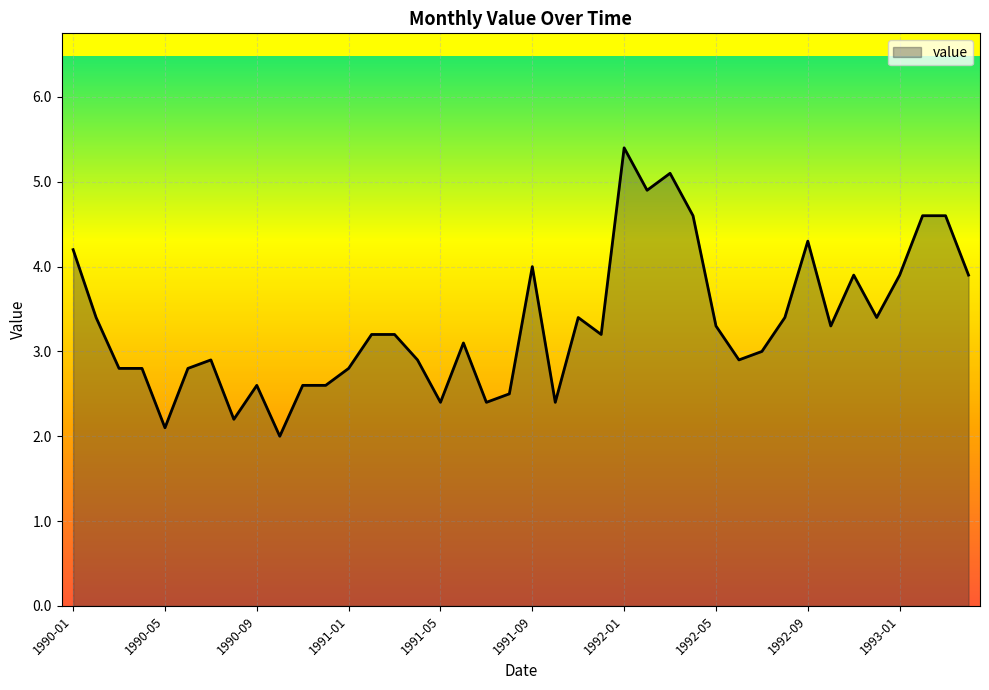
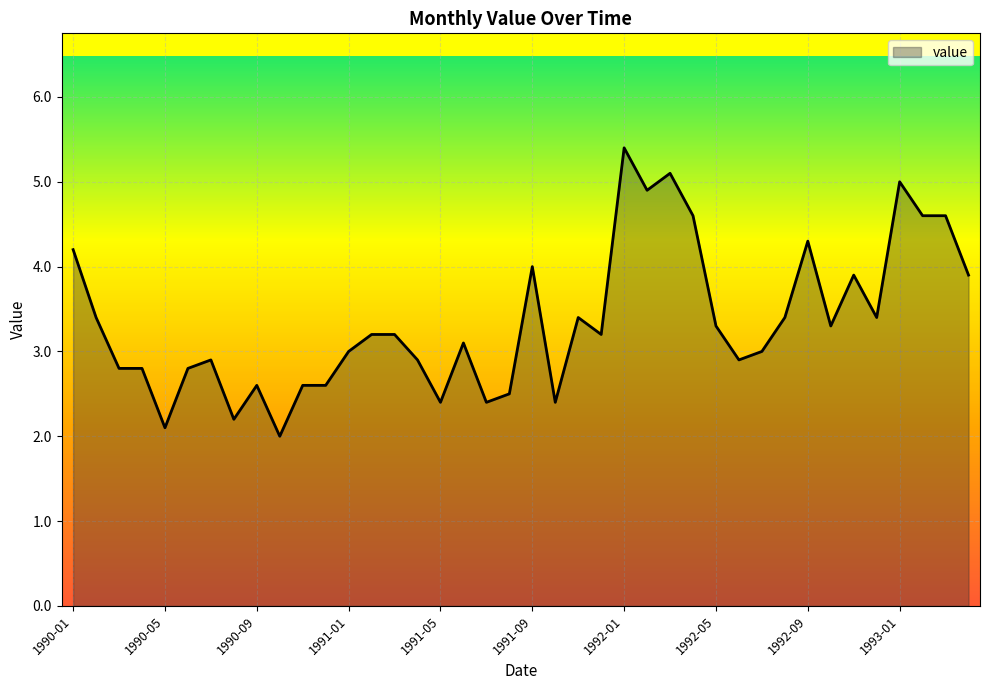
  {
    "1990-01": 4.2,
    "1990-05": 2.1,
    "1990-09": 2.6,
-   "1991-01": 2.8,
+   "1991-01": 3.0,
    "1991-05": 2.4,
    "1991-09": 4.0,
    "1992-01": 5.4,
    "1992-05": 3.3,
    "1992-09": 4.3,
-   "1993-01": 3.9
+   "1993-01": 5.0
  }
